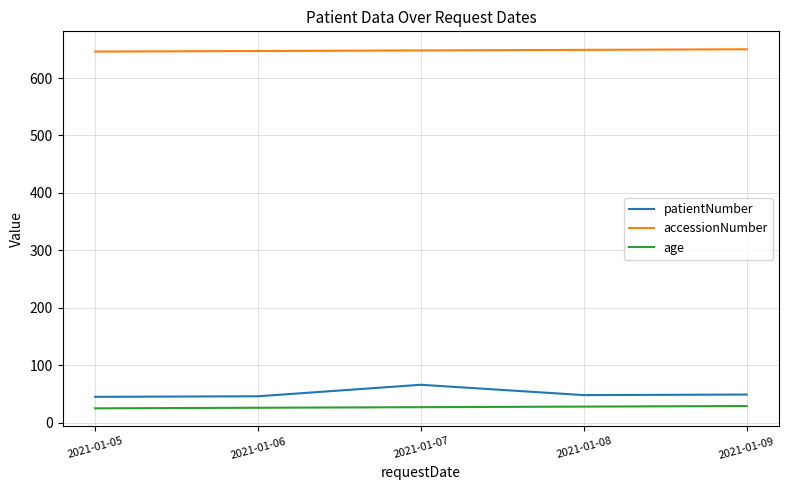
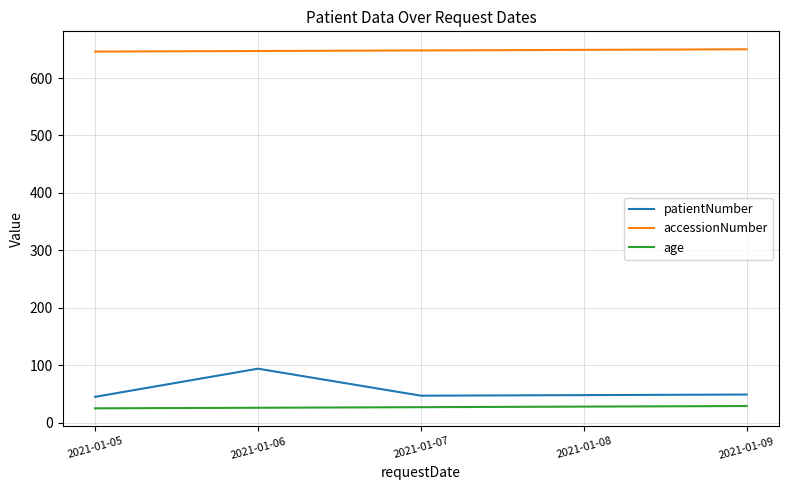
  {
    "patientNumber": {
      "2021-01-05": 50,
-     "2021-01-06": 50,
-     "2021-01-07": 70,
+     "2021-01-06": 90,
+     "2021-01-07": 50,
      "2021-01-08": 50,
      "2021-01-09": 50
    },
    "accessionNumber": {
      "2021-01-05": 650,
      "2021-01-06": 650,
      "2021-01-07": 650,
      "2021-01-08": 650,
      "2021-01-09": 650
    },
    "age": {
      "2021-01-05": 30,
      "2021-01-06": 30,
      "2021-01-07": 30,
      "2021-01-08": 30,
      "2021-01-09": 30
    }
  }
